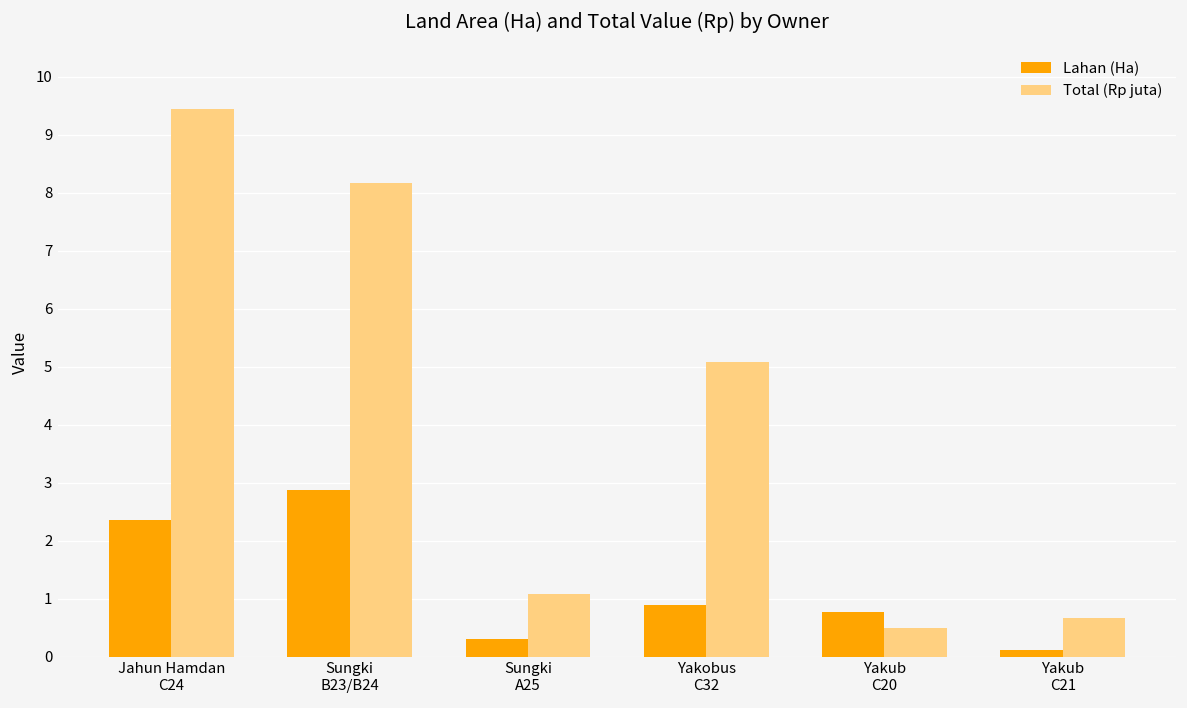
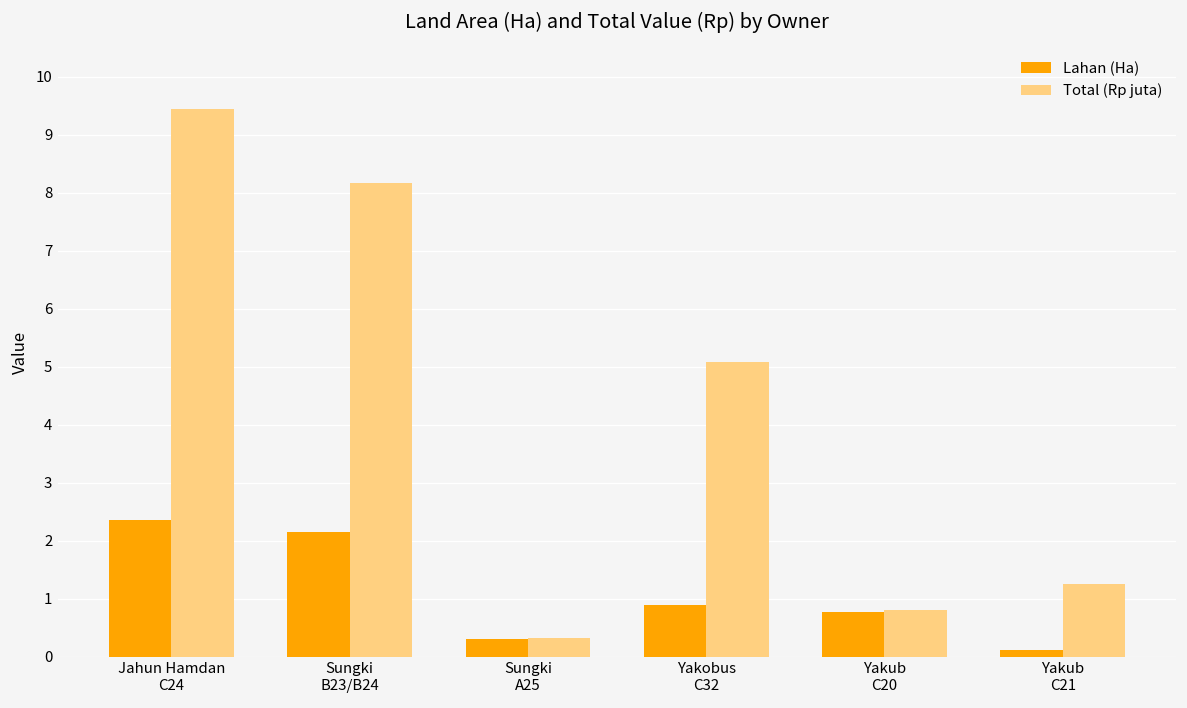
  {
    "Lahan (Ha)": {
      "Jahun Hamdan C24": 2.4,
-     "Sungki B23/B24": 2.9,
+     "Sungki B23/B24": 2.2,
      "Sungki A25": 0.3,
      "Yakobus C32": 0.9,
      "Yakub C20": 0.8,
      "Yakub C21": 0.1
    },
    "Total (Rp juta)": {
      "Jahun Hamdan C24": 9.4,
      "Sungki B23/B24": 8.2,
-     "Sungki A25": 1.1,
+     "Sungki A25": 0.3,
      "Yakobus C32": 5.1,
-     "Yakub C20": 0.5,
-     "Yakub C21": 0.7
+     "Yakub C20": 0.8,
+     "Yakub C21": 1.3
    }
  }
